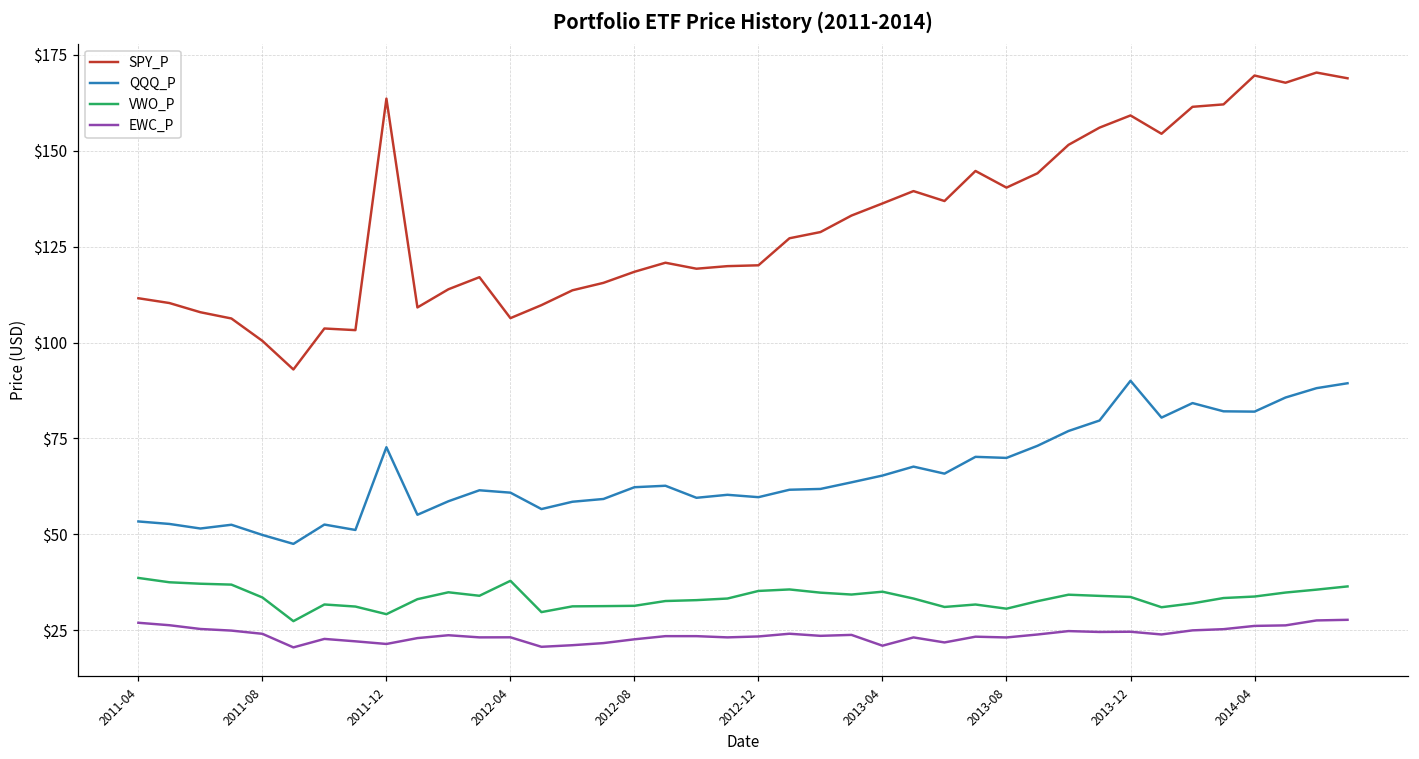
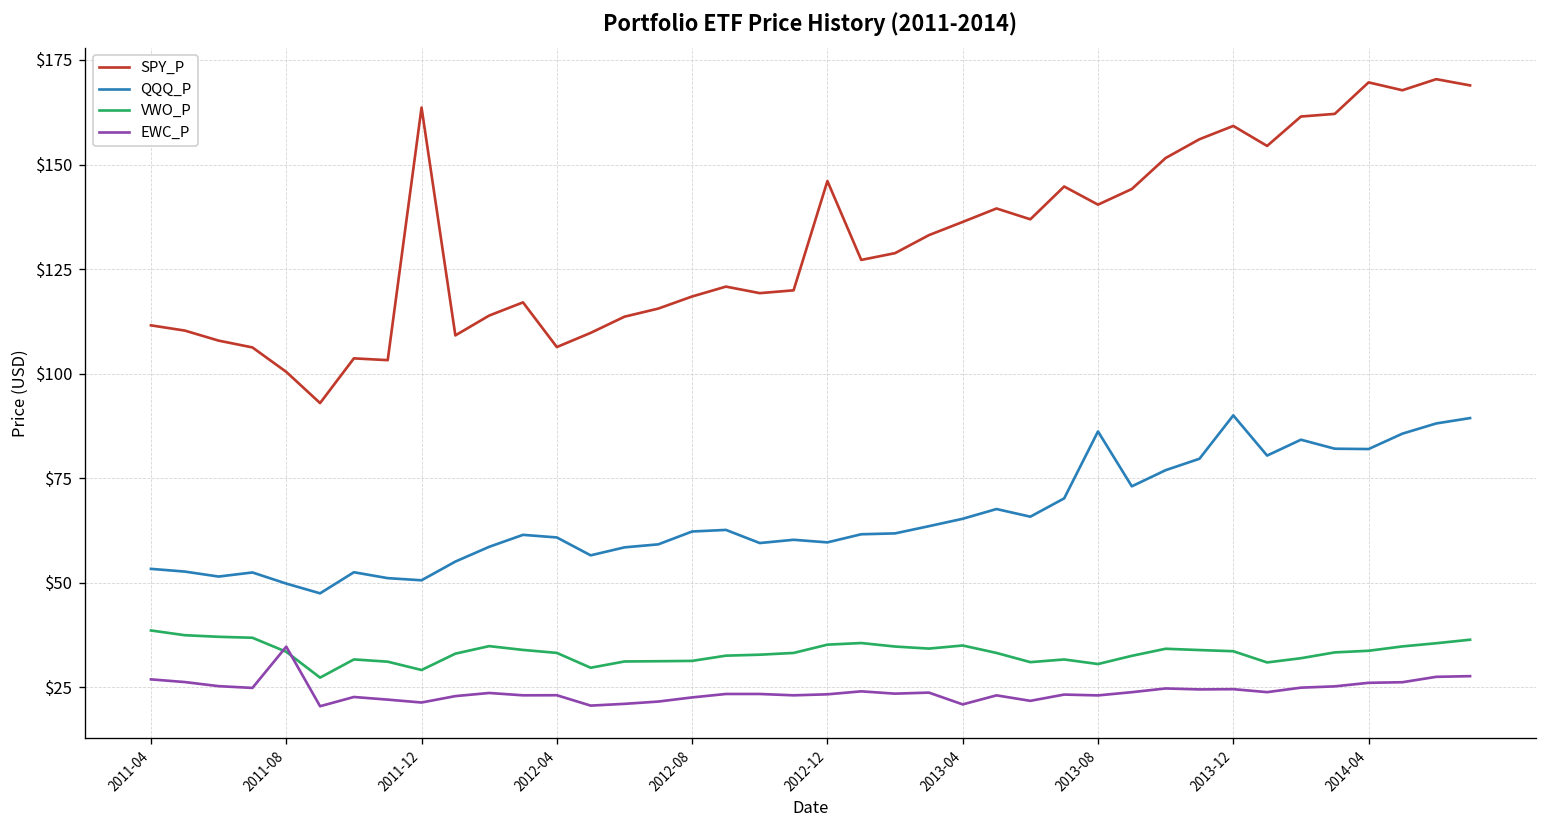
  {
    "SPY_P": {
      "2011-04": "$112",
      "2011-08": "$100",
      "2011-12": "$164",
      "2012-04": "$106",
      "2012-08": "$118",
-     "2012-12": "$120",
+     "2012-12": "$146",
      "2013-04": "$136",
      "2013-08": "$140",
      "2013-12": "$159",
      "2014-04": "$170"
    },
    "QQQ_P": {
      "2011-04": "$53",
      "2011-08": "$50",
-     "2011-12": "$73",
+     "2011-12": "$51",
      "2012-04": "$61",
      "2012-08": "$62",
      "2012-12": "$60",
      "2013-04": "$65",
-     "2013-08": "$70",
+     "2013-08": "$86",
      "2013-12": "$90",
      "2014-04": "$82"
    },
    "VWO_P": {
      "2011-04": "$39",
      "2011-08": "$34",
      "2011-12": "$29",
-     "2012-04": "$38",
+     "2012-04": "$33",
      "2012-08": "$31",
      "2012-12": "$35",
      "2013-04": "$35",
      "2013-08": "$31",
      "2013-12": "$34",
      "2014-04": "$34"
    },
    "EWC_P": {
      "2011-04": "$27",
-     "2011-08": "$24",
+     "2011-08": "$35",
      "2011-12": "$21",
      "2012-04": "$23",
      "2012-08": "$23",
      "2012-12": "$23",
      "2013-04": "$21",
      "2013-08": "$23",
      "2013-12": "$25",
      "2014-04": "$26"
    }
  }
